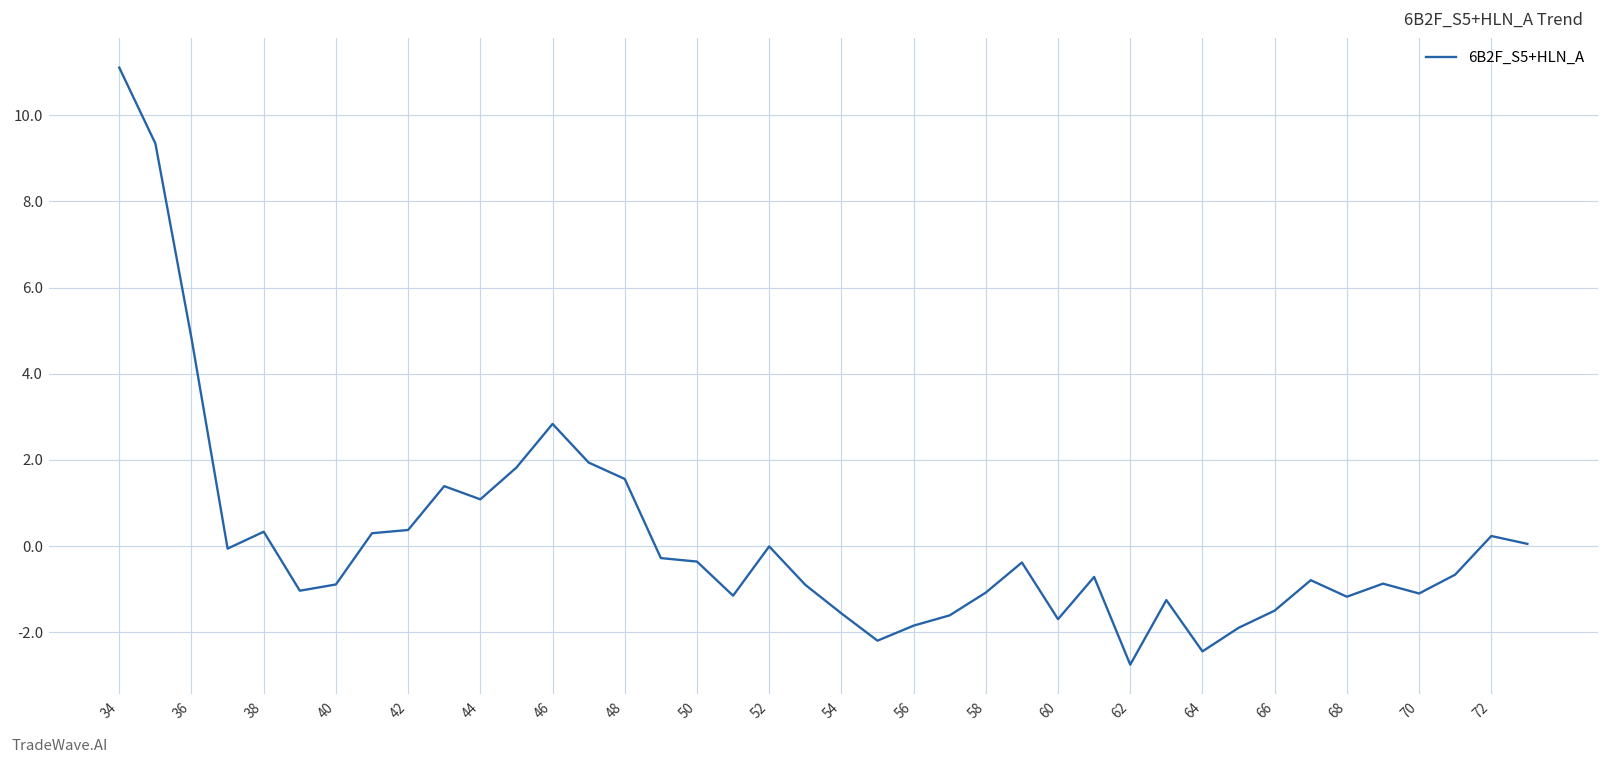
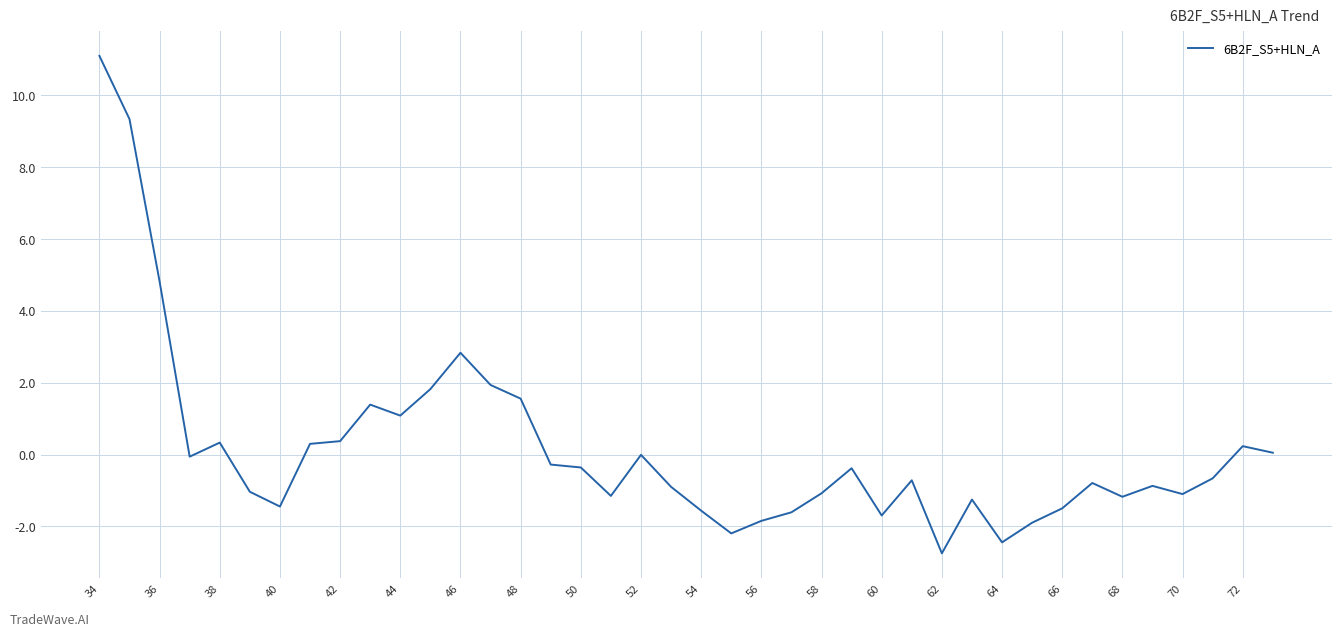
  {
    "34": 11.1,
    "36": 4.8,
    "38": 0.3,
-   "40": -0.9,
+   "40": -1.4,
    "42": 0.4,
    "44": 1.1,
    "46": 2.8,
    "48": 1.6,
    "50": -0.4,
    "52": 0.0,
    "54": -1.6,
    "56": -1.8,
    "58": -1.1,
    "60": -1.7,
    "62": -2.8,
    "64": -2.4,
    "66": -1.5,
    "68": -1.2,
    "70": -1.1,
    "72": 0.2
  }
